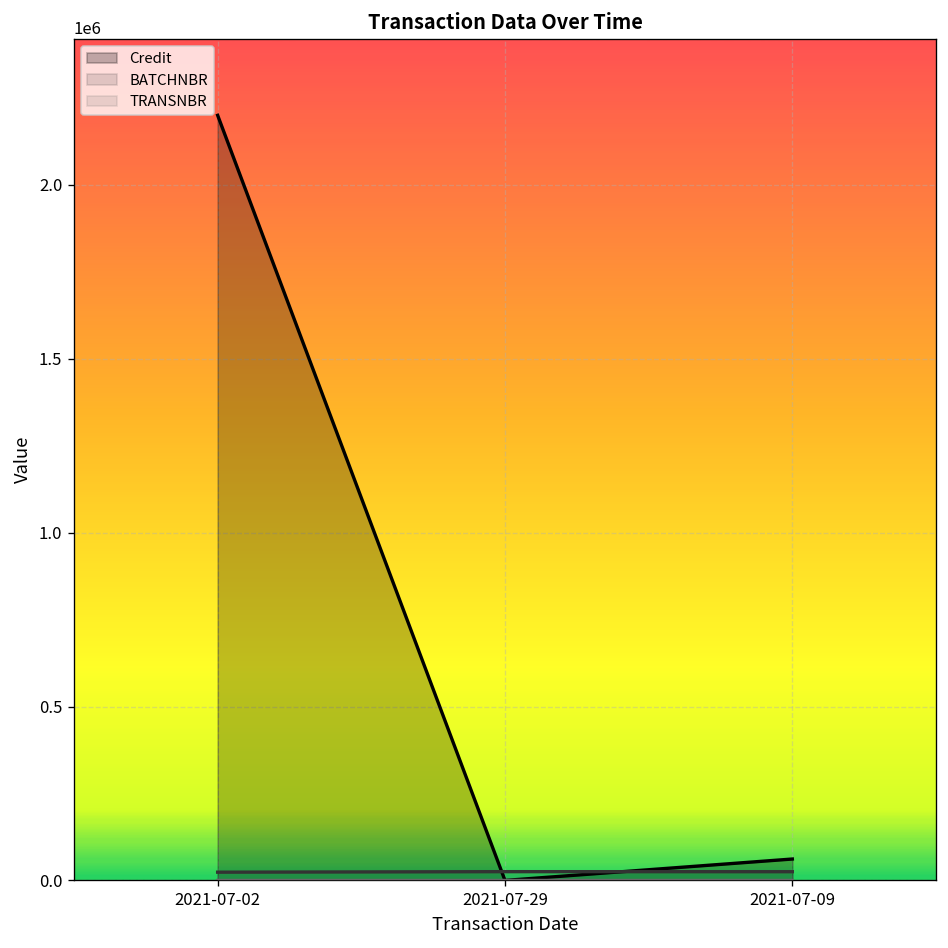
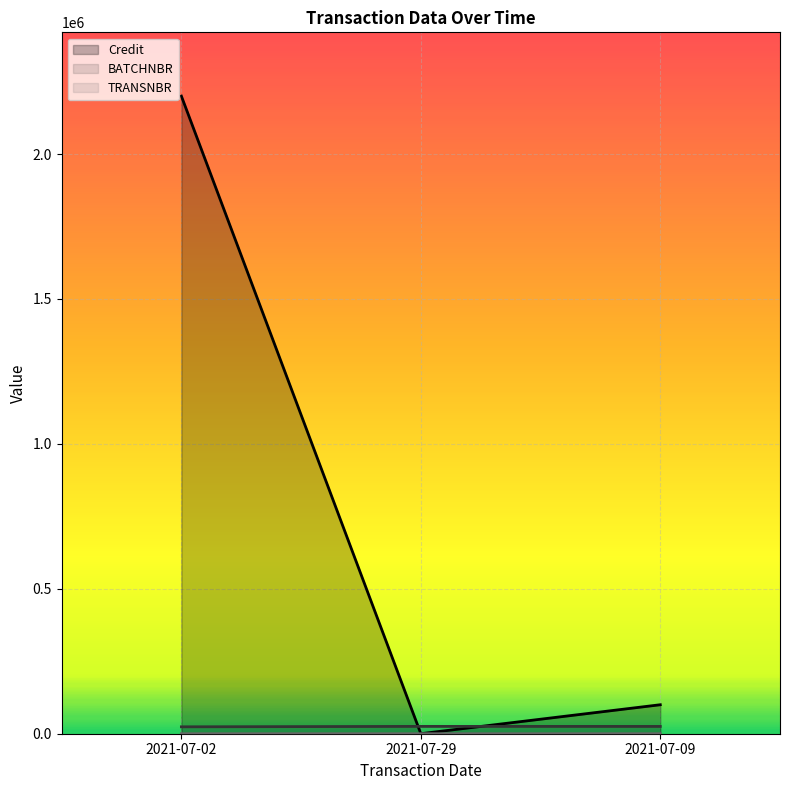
  {
    "Credit": {
      "2021-07-02": 2200000,
-     "2021-07-09": 60000
+     "2021-07-09": 100000
    }
  }
